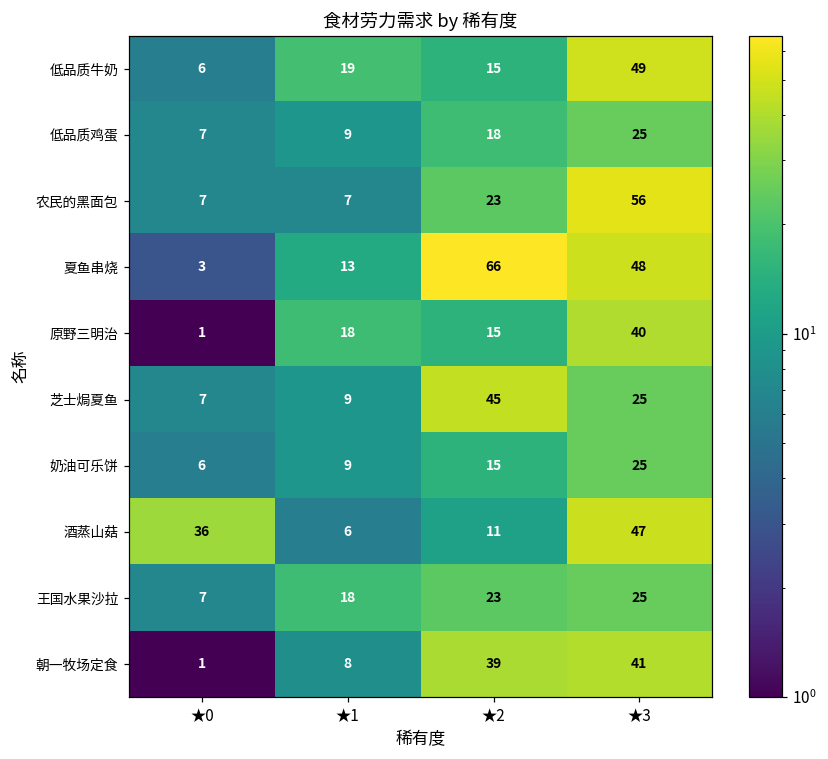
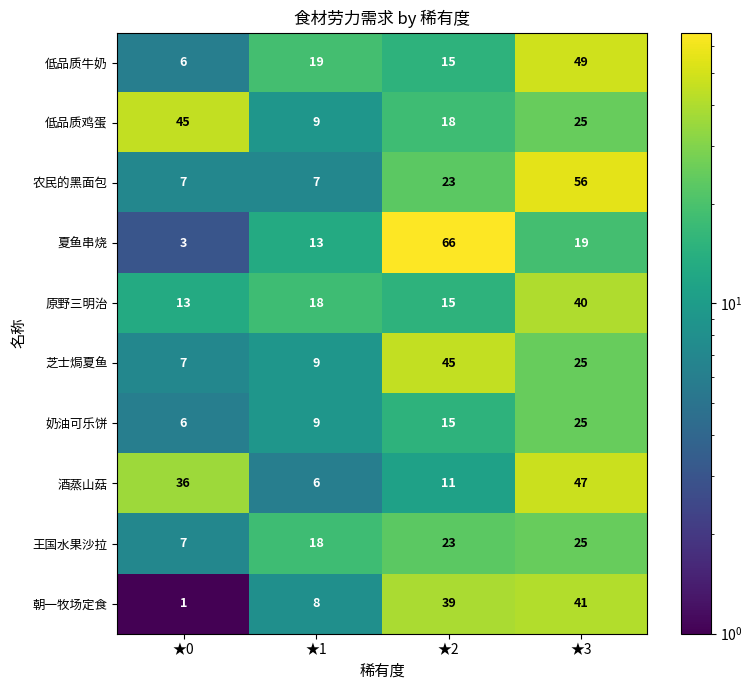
  {
    "低品质牛奶": {
      "★0": 6,
      "★1": 19,
      "★2": 15,
      "★3": 49
    },
    "低品质鸡蛋": {
-     "★0": 7,
+     "★0": 45,
      "★1": 9,
      "★2": 18,
      "★3": 25
    },
    "农民的黑面包": {
      "★0": 7,
      "★1": 7,
      "★2": 23,
      "★3": 56
    },
    "夏鱼串烧": {
      "★0": 3,
      "★1": 13,
      "★2": 66,
-     "★3": 48
+     "★3": 19
    },
    "原野三明治": {
-     "★0": 1,
+     "★0": 13,
      "★1": 18,
      "★2": 15,
      "★3": 40
    },
    "芝士焗夏鱼": {
      "★0": 7,
      "★1": 9,
      "★2": 45,
      "★3": 25
    },
    "奶油可乐饼": {
      "★0": 6,
      "★1": 9,
      "★2": 15,
      "★3": 25
    },
    "酒蒸山菇": {
      "★0": 36,
      "★1": 6,
      "★2": 11,
      "★3": 47
    },
    "王国水果沙拉": {
      "★0": 7,
      "★1": 18,
      "★2": 23,
      "★3": 25
    },
    "朝一牧场定食": {
      "★0": 1,
      "★1": 8,
      "★2": 39,
      "★3": 41
    }
  }
